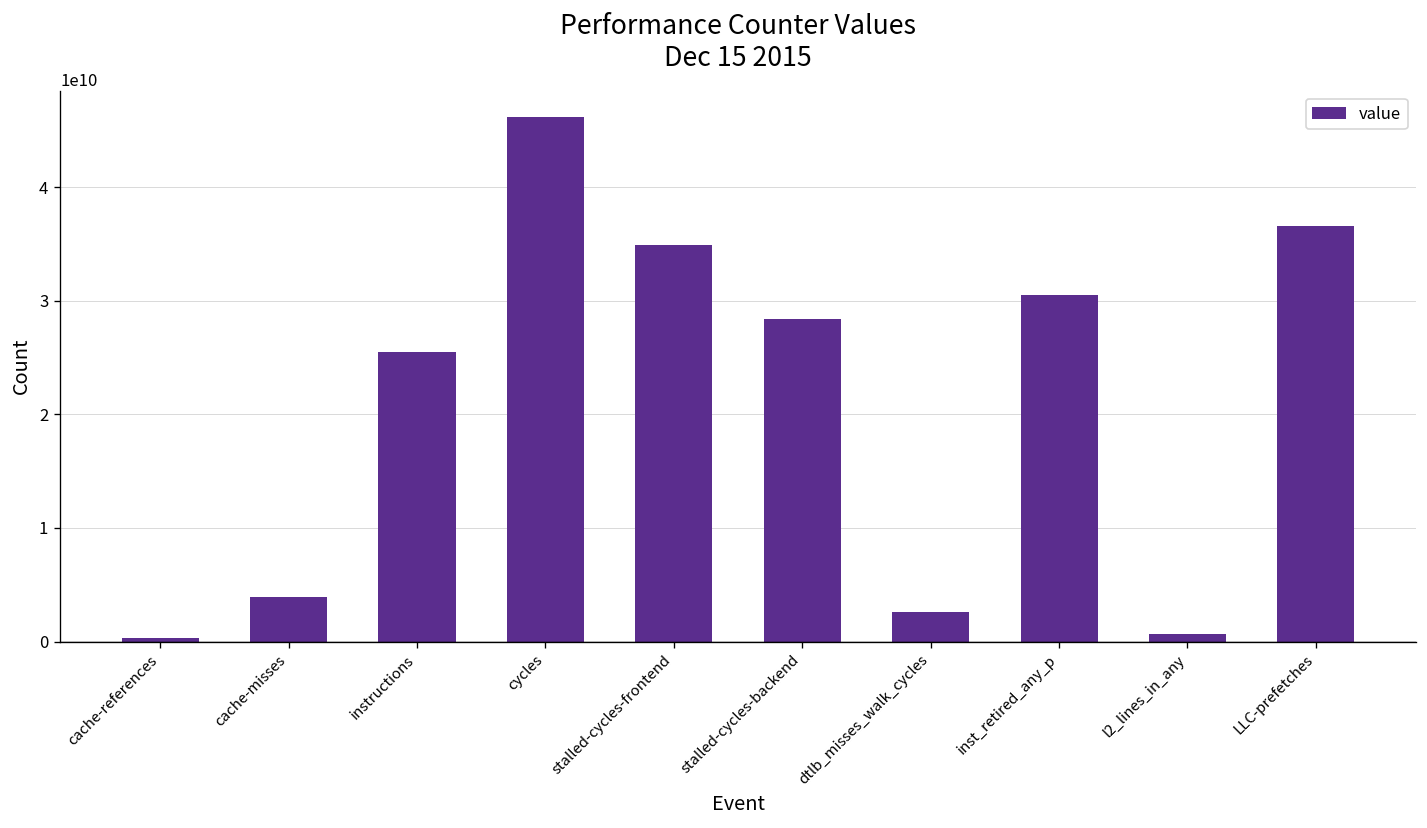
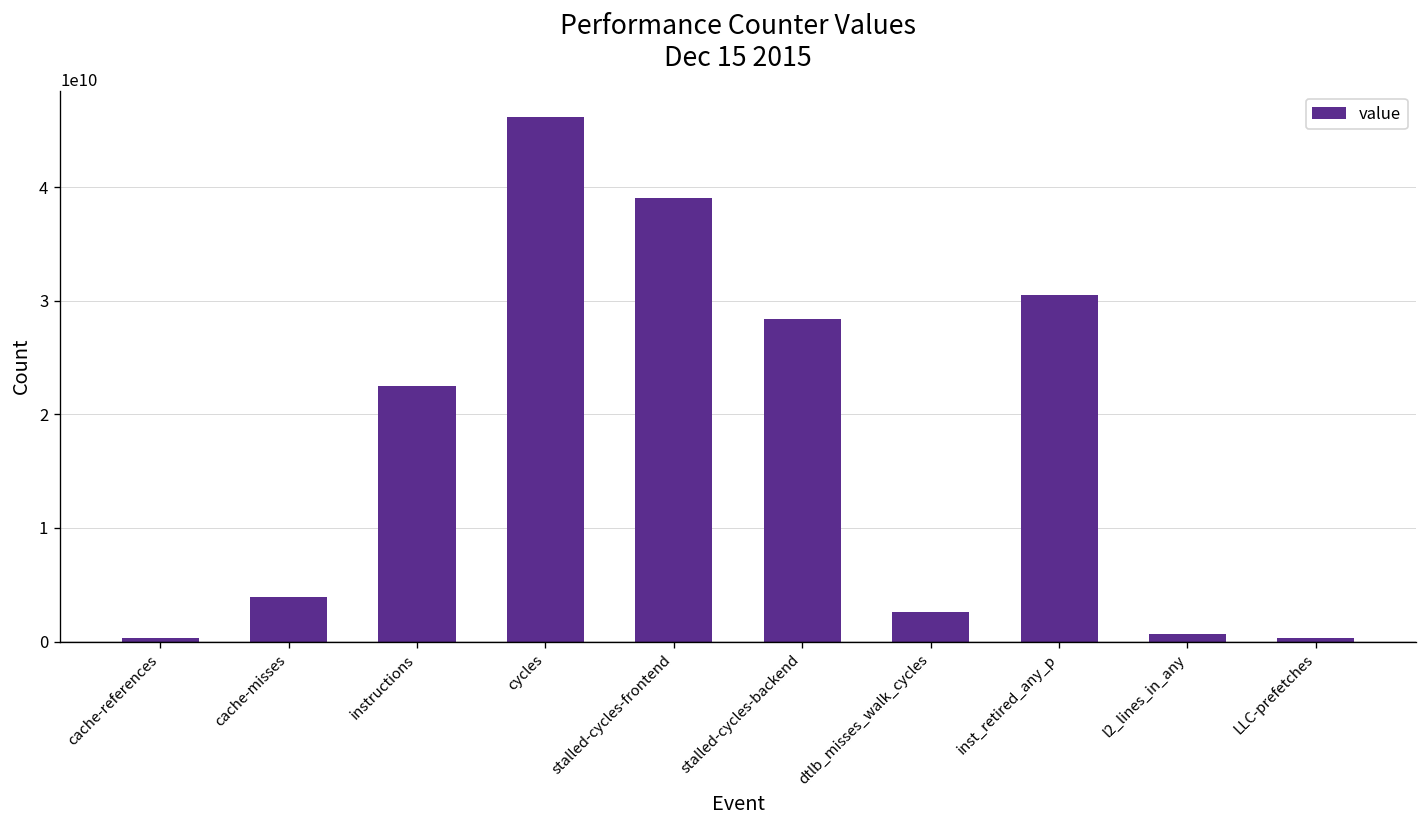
  {
    "cache-references": 0,
    "cache-misses": 4000000000,
-   "instructions": 25000000000,
+   "instructions": 23000000000,
    "cycles": 46000000000,
-   "stalled-cycles-frontend": 35000000000,
+   "stalled-cycles-frontend": 39000000000,
    "stalled-cycles-backend": 28000000000,
    "dtlb_misses_walk_cycles": 3000000000,
    "inst_retired_any_p": 31000000000,
    "l2_lines_in_any": 1000000000,
-   "LLC-prefetches": 37000000000
+   "LLC-prefetches": 0
  }
